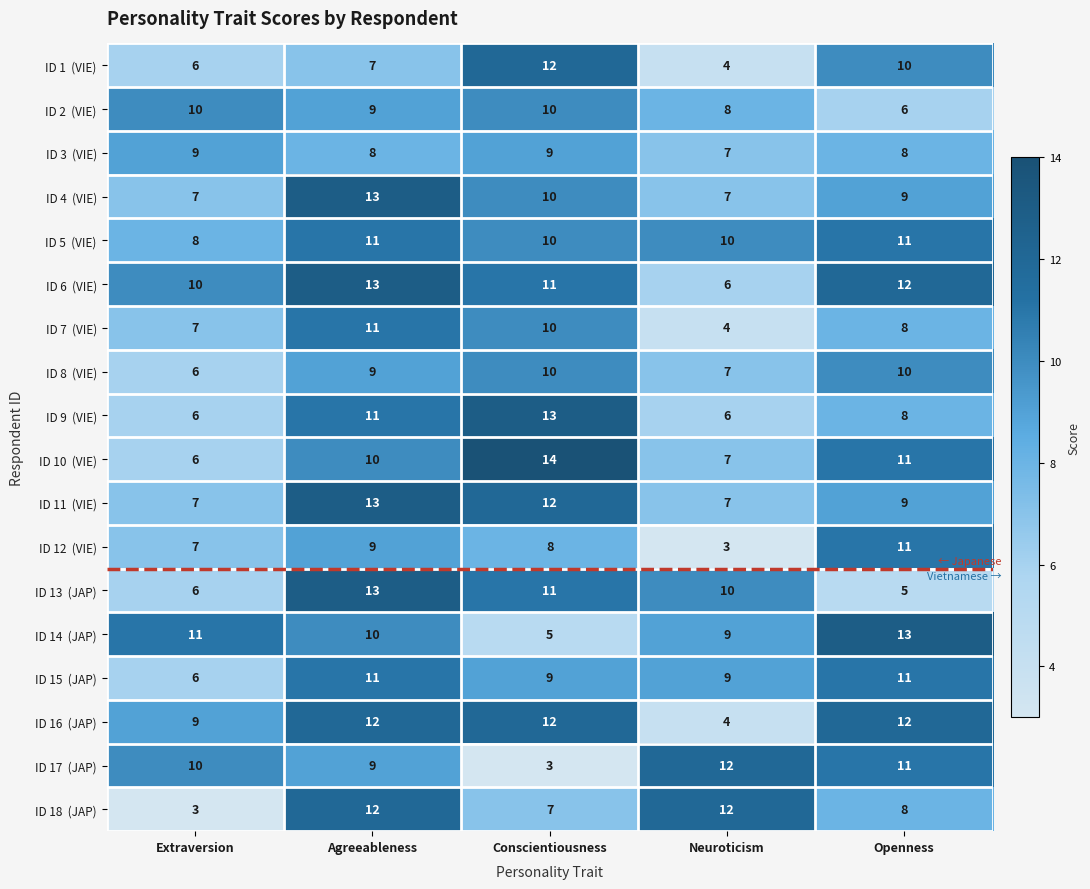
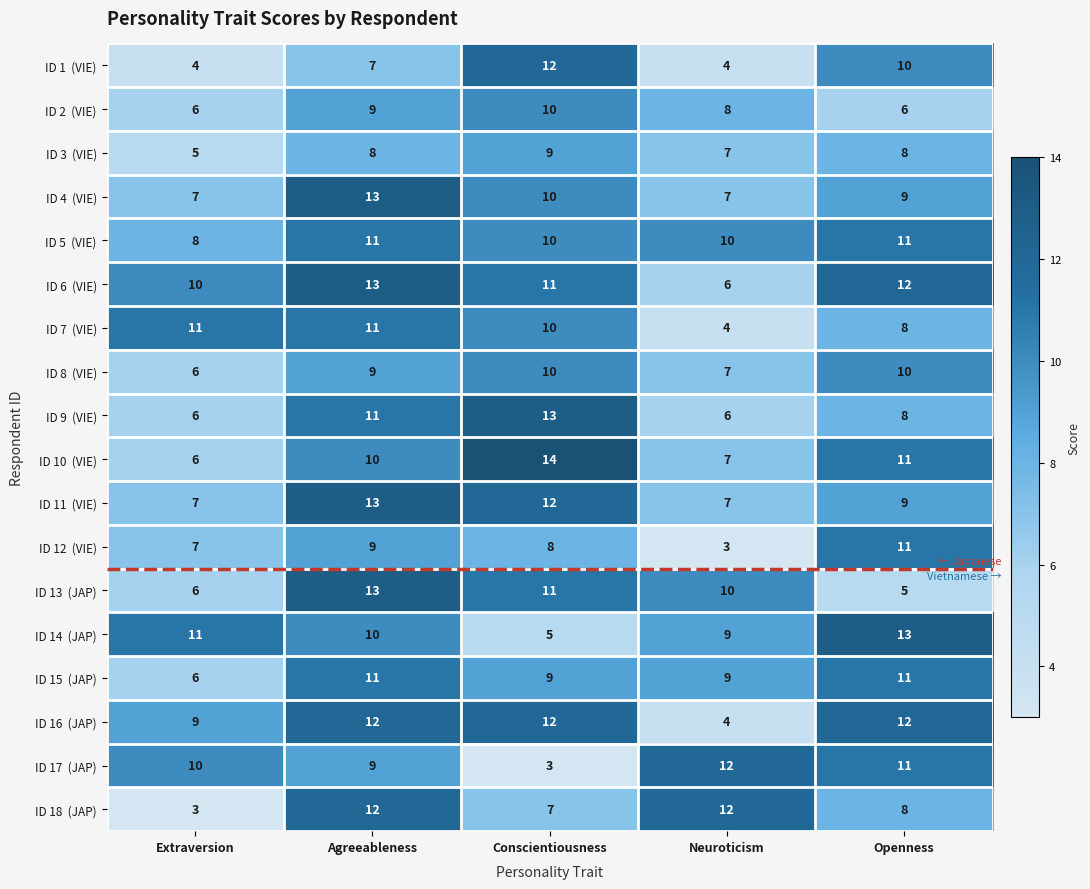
  {
    "ID 1 (VIE)": {
-     "Extraversion": 6,
+     "Extraversion": 4,
      "Agreeableness": 7,
      "Conscientiousness": 12,
      "Neuroticism": 4,
      "Openness": 10
    },
    "ID 2 (VIE)": {
-     "Extraversion": 10,
+     "Extraversion": 6,
      "Agreeableness": 9,
      "Conscientiousness": 10,
      "Neuroticism": 8,
      "Openness": 6
    },
    "ID 3 (VIE)": {
-     "Extraversion": 9,
+     "Extraversion": 5,
      "Agreeableness": 8,
      "Conscientiousness": 9,
      "Neuroticism": 7,
      "Openness": 8
    },
    "ID 4 (VIE)": {
      "Extraversion": 7,
      "Agreeableness": 13,
      "Conscientiousness": 10,
      "Neuroticism": 7,
      "Openness": 9
    },
    "ID 5 (VIE)": {
      "Extraversion": 8,
      "Agreeableness": 11,
      "Conscientiousness": 10,
      "Neuroticism": 10,
      "Openness": 11
    },
    "ID 6 (VIE)": {
      "Extraversion": 10,
      "Agreeableness": 13,
      "Conscientiousness": 11,
      "Neuroticism": 6,
      "Openness": 12
    },
    "ID 7 (VIE)": {
-     "Extraversion": 7,
+     "Extraversion": 11,
      "Agreeableness": 11,
      "Conscientiousness": 10,
      "Neuroticism": 4,
      "Openness": 8
    },
    "ID 8 (VIE)": {
      "Extraversion": 6,
      "Agreeableness": 9,
      "Conscientiousness": 10,
      "Neuroticism": 7,
      "Openness": 10
    },
    "ID 9 (VIE)": {
      "Extraversion": 6,
      "Agreeableness": 11,
      "Conscientiousness": 13,
      "Neuroticism": 6,
      "Openness": 8
    },
    "ID 10 (VIE)": {
      "Extraversion": 6,
      "Agreeableness": 10,
      "Conscientiousness": 14,
      "Neuroticism": 7,
      "Openness": 11
    },
    "ID 11 (VIE)": {
      "Extraversion": 7,
      "Agreeableness": 13,
      "Conscientiousness": 12,
      "Neuroticism": 7,
      "Openness": 9
    },
    "ID 12 (VIE)": {
      "Extraversion": 7,
      "Agreeableness": 9,
      "Conscientiousness": 8,
      "Neuroticism": 3
    },
    "ID 13 (JAP)": {
      "Extraversion": 6,
      "Agreeableness": 13,
      "Conscientiousness": 11,
      "Neuroticism": 10
    },
    "ID 14 (JAP)": {
      "Extraversion": 11,
      "Agreeableness": 10,
      "Conscientiousness": 5,
      "Neuroticism": 9,
      "Openness": 13
    },
    "ID 15 (JAP)": {
      "Extraversion": 6,
      "Agreeableness": 11,
      "Conscientiousness": 9,
      "Neuroticism": 9,
      "Openness": 11
    },
    "ID 16 (JAP)": {
      "Extraversion": 9,
      "Agreeableness": 12,
      "Conscientiousness": 12,
      "Neuroticism": 4,
      "Openness": 12
    },
    "ID 17 (JAP)": {
      "Extraversion": 10,
      "Agreeableness": 9,
      "Conscientiousness": 3,
      "Neuroticism": 12,
      "Openness": 11
    },
    "ID 18 (JAP)": {
      "Extraversion": 3,
      "Agreeableness": 12,
      "Conscientiousness": 7,
      "Neuroticism": 12,
      "Openness": 8
    }
  }
